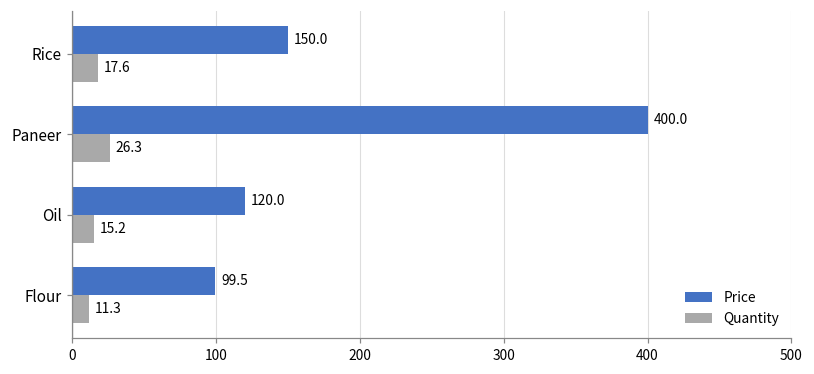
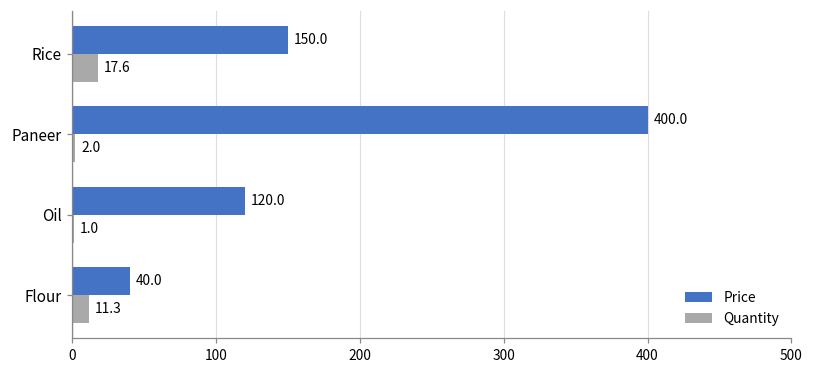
  {
    "Price": {
      "Rice": 150.0,
      "Paneer": 400.0,
      "Oil": 120.0,
-     "Flour": 99.5
+     "Flour": 40.0
    },
    "Quantity": {
      "Rice": 17.6,
-     "Paneer": 26.3,
-     "Oil": 15.2,
+     "Paneer": 2.0,
+     "Oil": 1.0,
      "Flour": 11.3
    }
  }
